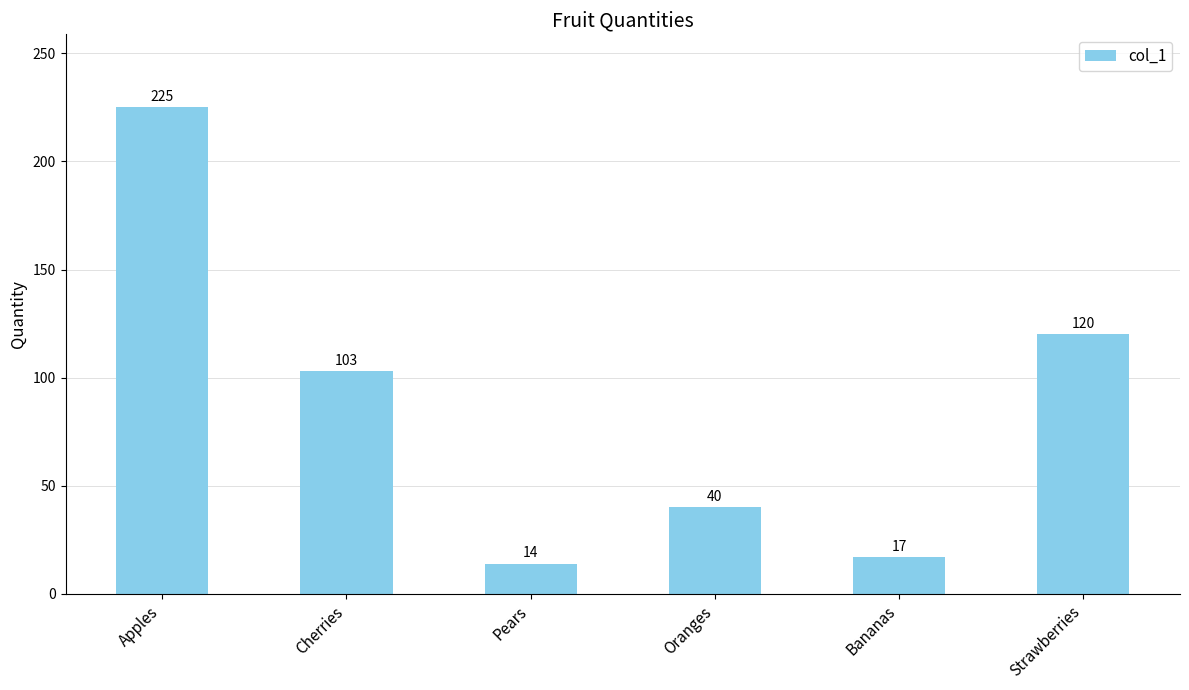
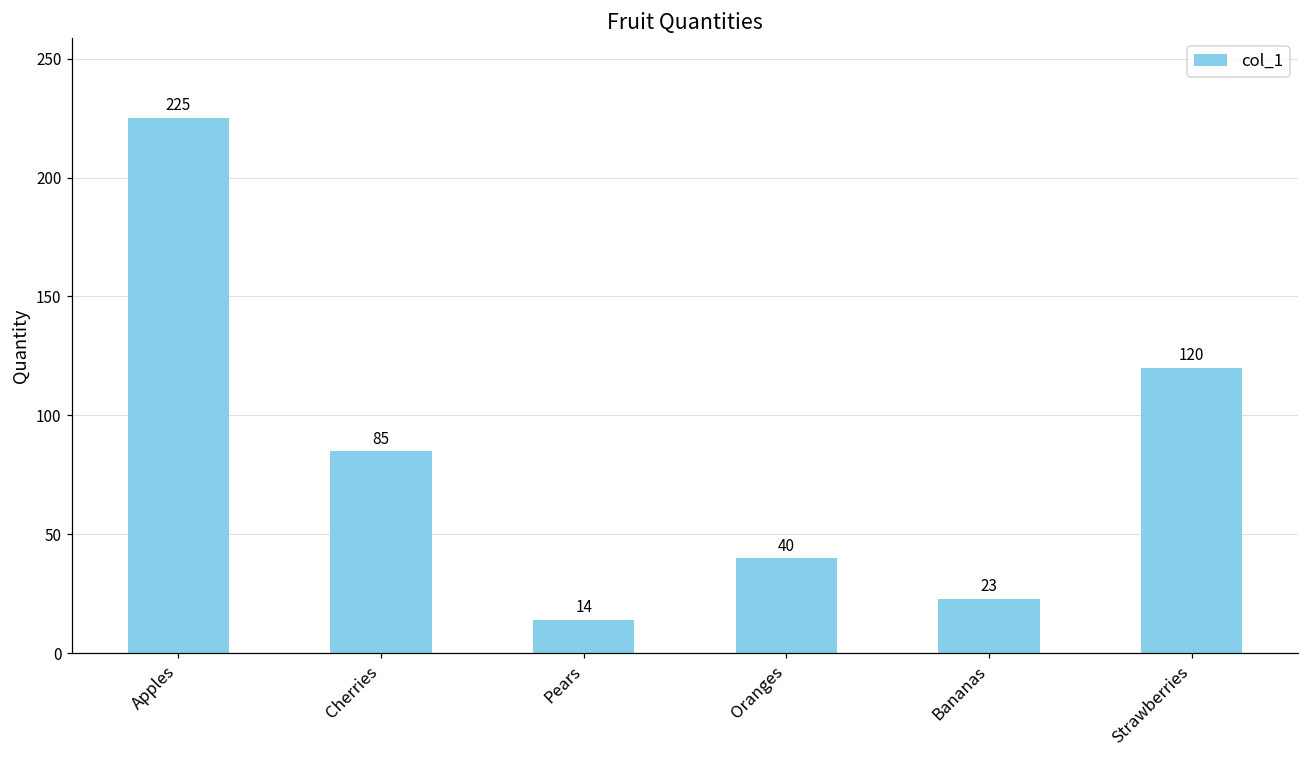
  {
    "Apples": 225,
-   "Cherries": 103,
+   "Cherries": 85,
    "Pears": 14,
    "Oranges": 40,
-   "Bananas": 17,
+   "Bananas": 23,
    "Strawberries": 120
  }
